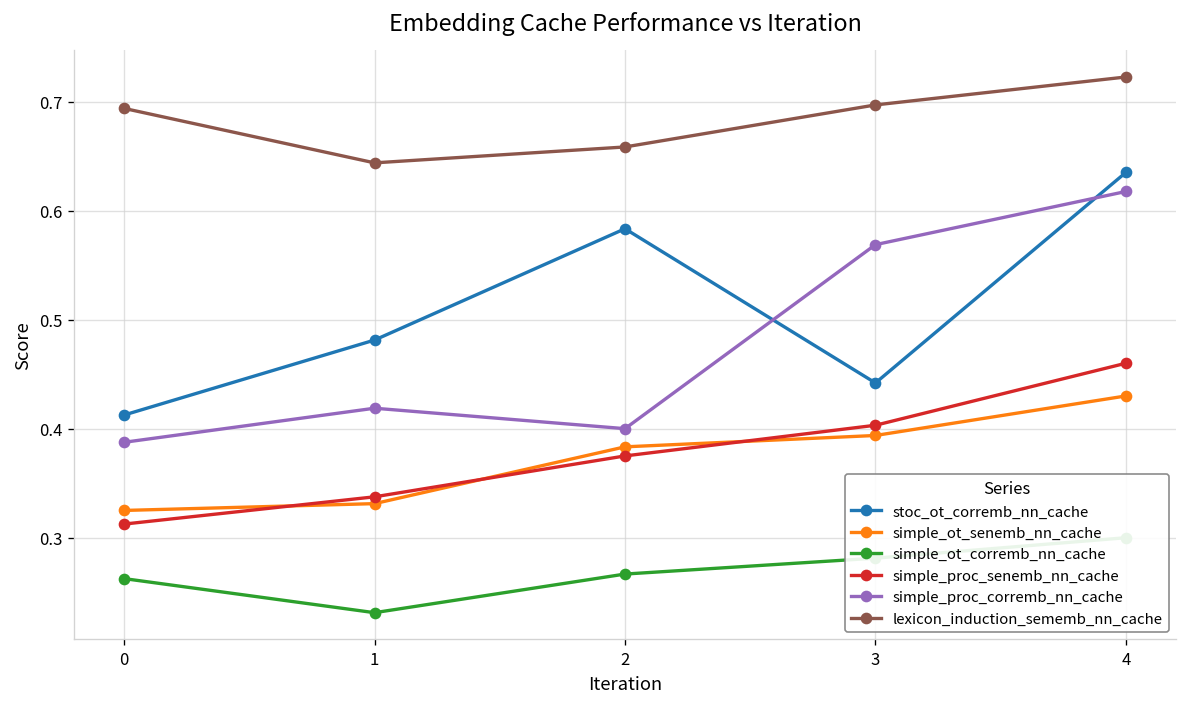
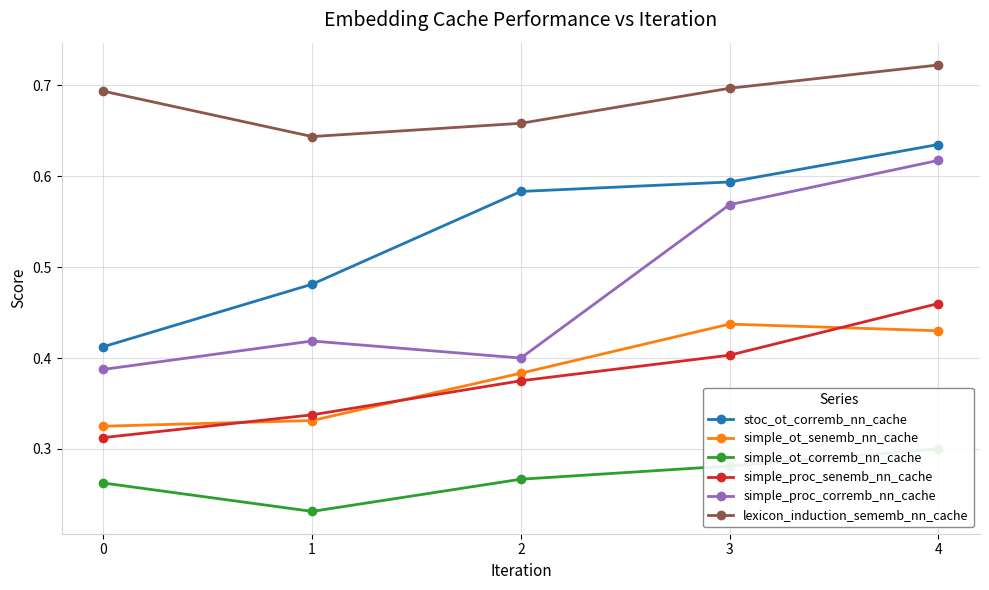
  {
    "stoc_ot_corremb_nn_cache": {
      "0": 0.41,
      "1": 0.48,
      "2": 0.58,
-     "3": 0.44,
+     "3": 0.59,
      "4": 0.64
    },
    "simple_ot_senemb_nn_cache": {
      "0": 0.33,
      "1": 0.33,
      "2": 0.38,
-     "3": 0.39,
+     "3": 0.44,
      "4": 0.43
    },
    "simple_ot_corremb_nn_cache": {
      "0": 0.26,
      "1": 0.23,
      "2": 0.27
    },
    "simple_proc_senemb_nn_cache": {
      "0": 0.31,
      "1": 0.34,
      "2": 0.38,
      "3": 0.40,
      "4": 0.46
    },
    "simple_proc_corremb_nn_cache": {
      "0": 0.39,
      "1": 0.42,
      "2": 0.40,
      "3": 0.57,
      "4": 0.62
    },
    "lexicon_induction_sememb_nn_cache": {
      "0": 0.69,
      "1": 0.64,
      "2": 0.66,
      "3": 0.70,
      "4": 0.72
    }
  }
